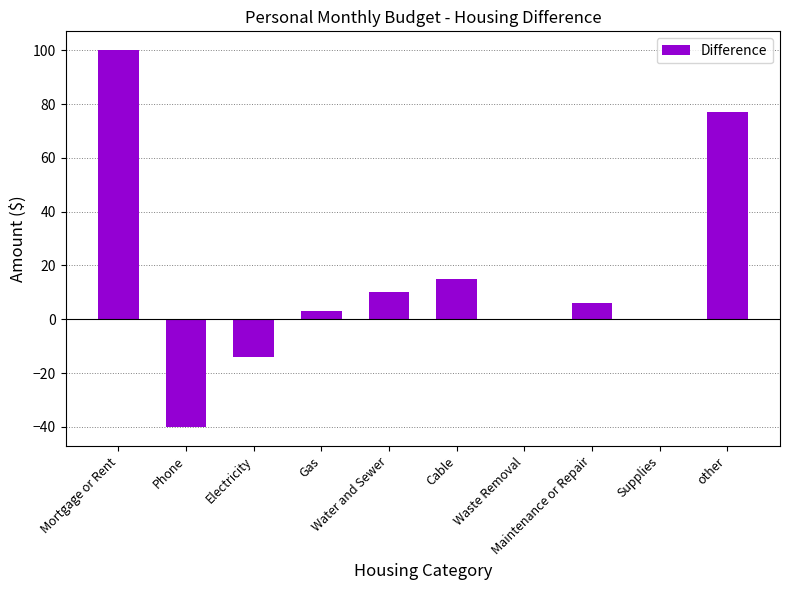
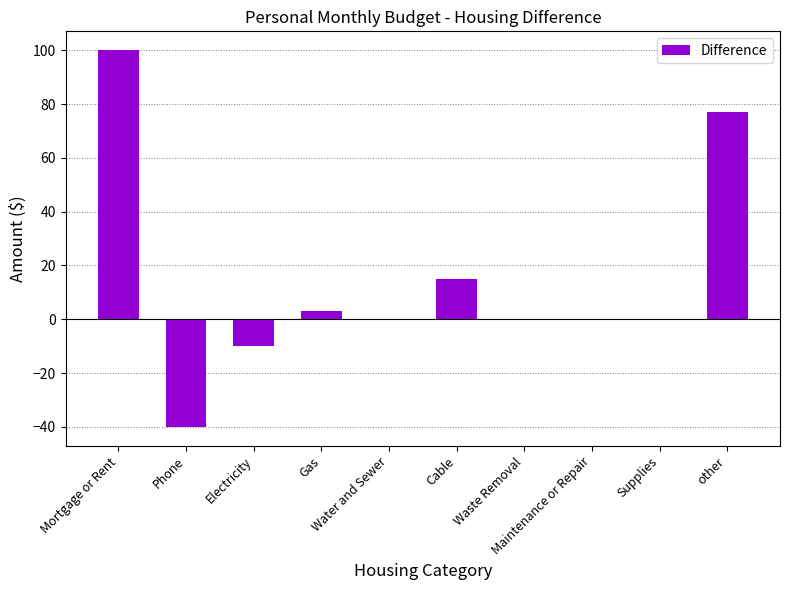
  {
    "Mortgage or Rent": 100,
    "Phone": -40,
-   "Electricity": -14,
+   "Electricity": -10,
    "Gas": 3,
-   "Water and Sewer": 10,
+   "Water and Sewer": 0,
    "Cable": 15,
    "Waste Removal": 0,
-   "Maintenance or Repair": 6,
+   "Maintenance or Repair": 0,
    "Supplies": 0,
    "other": 77
  }
